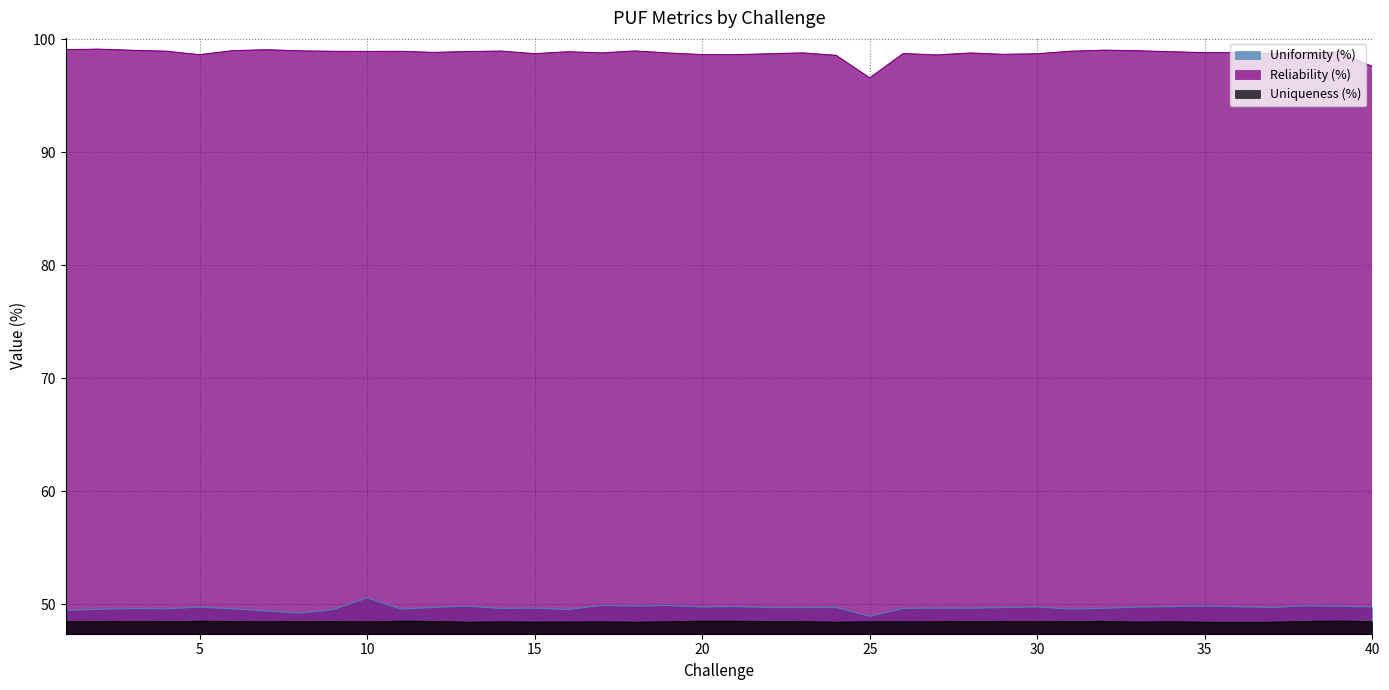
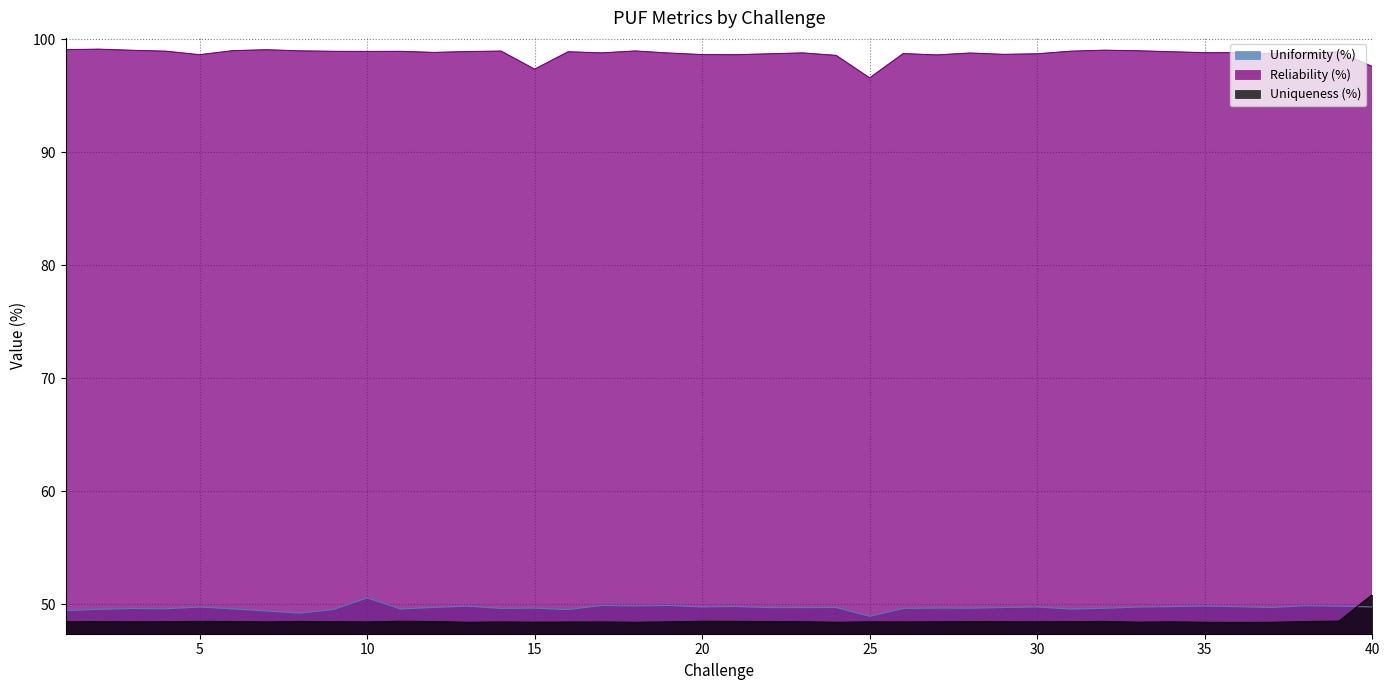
  {
    "Uniformity (%)": {
      "5": 49.8,
      "10": 50.6,
      "15": 49.7,
      "20": 49.8,
      "25": 48.9,
      "30": 49.8,
      "35": 49.9,
      "40": 49.8
    },
    "Reliability (%)": {
      "5": 98.7,
      "10": 98.9,
-     "15": 98.7,
+     "15": 97.4,
      "20": 98.7,
      "25": 96.6,
      "30": 98.7,
      "35": 98.8,
      "40": 97.6
    },
    "Uniqueness (%)": {
      "5": 48.5,
      "10": 48.4,
      "15": 48.4,
      "20": 48.5,
      "25": 48.5,
      "30": 48.5,
      "35": 48.4,
-     "40": 48.5
+     "40": 50.9
    }
  }
